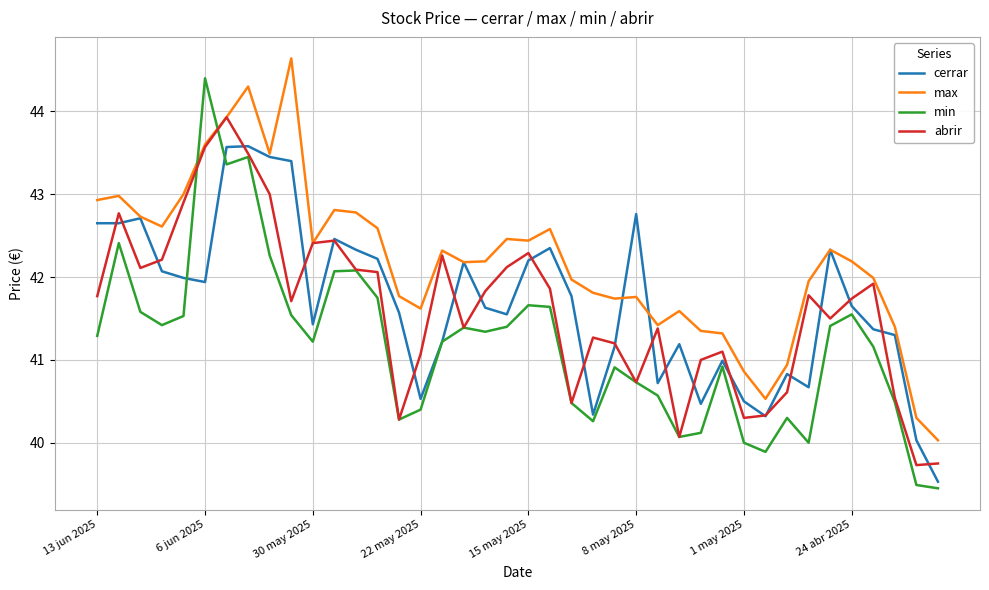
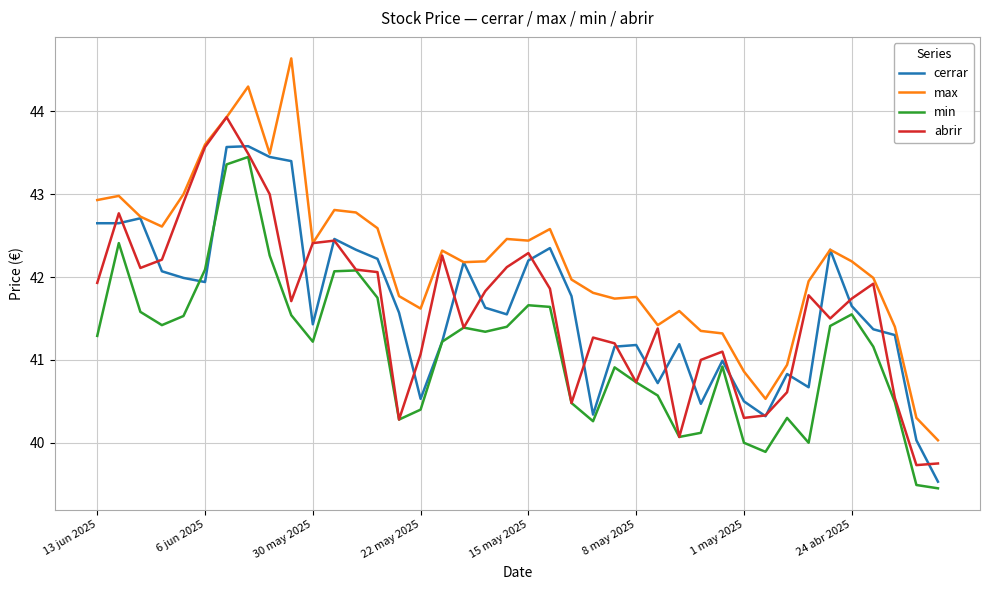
  {
    "cerrar": {
      "13 jun 2025": 42.7,
      "6 jun 2025": 41.9,
      "30 may 2025": 41.4,
      "22 may 2025": 40.5,
      "15 may 2025": 42.2,
-     "8 may 2025": 42.8,
+     "8 may 2025": 41.2,
      "1 may 2025": 40.5,
      "24 abr 2025": 41.7
    },
    "max": {
      "13 jun 2025": 42.9,
      "22 may 2025": 41.6,
      "15 may 2025": 42.4,
      "8 may 2025": 41.8,
      "1 may 2025": 40.9,
      "24 abr 2025": 42.2
    },
    "min": {
      "13 jun 2025": 41.3,
-     "6 jun 2025": 44.4,
+     "6 jun 2025": 42.1,
      "30 may 2025": 41.2,
      "22 may 2025": 40.4,
      "15 may 2025": 41.7,
      "1 may 2025": 40.0,
      "24 abr 2025": 41.6
    },
    "abrir": {
-     "13 jun 2025": 41.8,
+     "13 jun 2025": 41.9,
      "22 may 2025": 41.1,
      "15 may 2025": 42.3,
      "1 may 2025": 40.3,
      "24 abr 2025": 41.7
    }
  }
